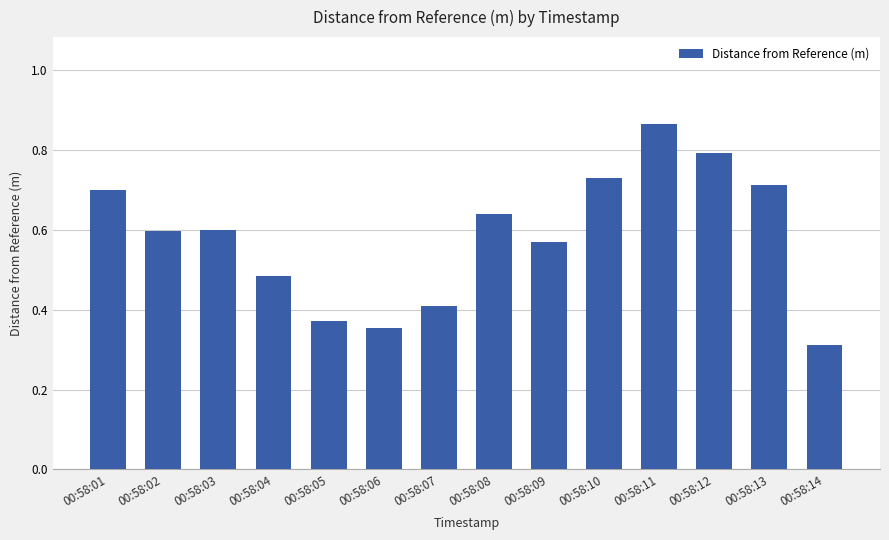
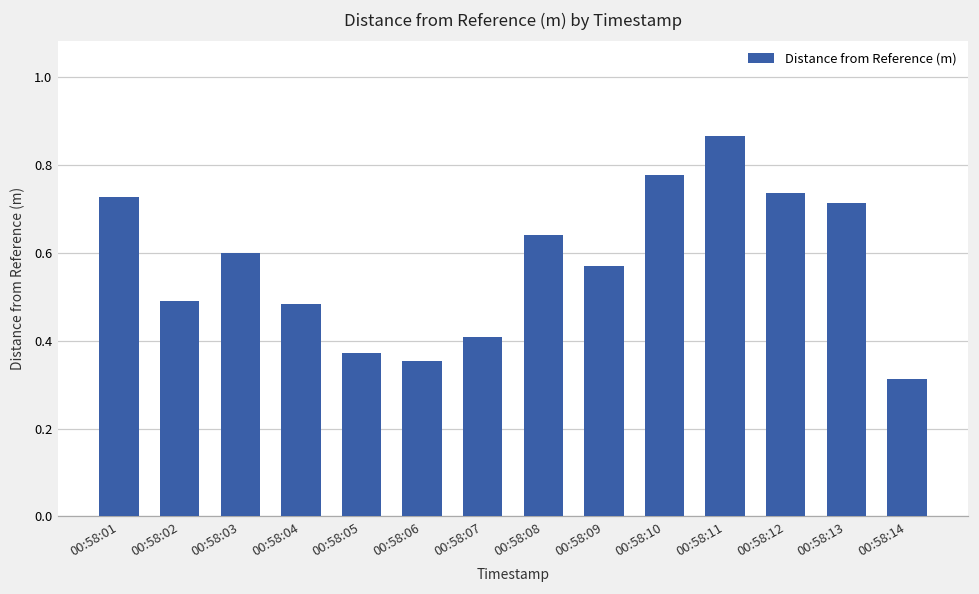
  {
-   "00:58:01": 0.70,
-   "00:58:02": 0.60,
+   "00:58:01": 0.73,
+   "00:58:02": 0.49,
    "00:58:03": 0.60,
    "00:58:04": 0.48,
    "00:58:05": 0.37,
    "00:58:06": 0.35,
    "00:58:07": 0.41,
    "00:58:08": 0.64,
    "00:58:09": 0.57,
-   "00:58:10": 0.73,
+   "00:58:10": 0.78,
    "00:58:11": 0.87,
-   "00:58:12": 0.79,
+   "00:58:12": 0.74,
    "00:58:13": 0.71,
    "00:58:14": 0.31
  }
